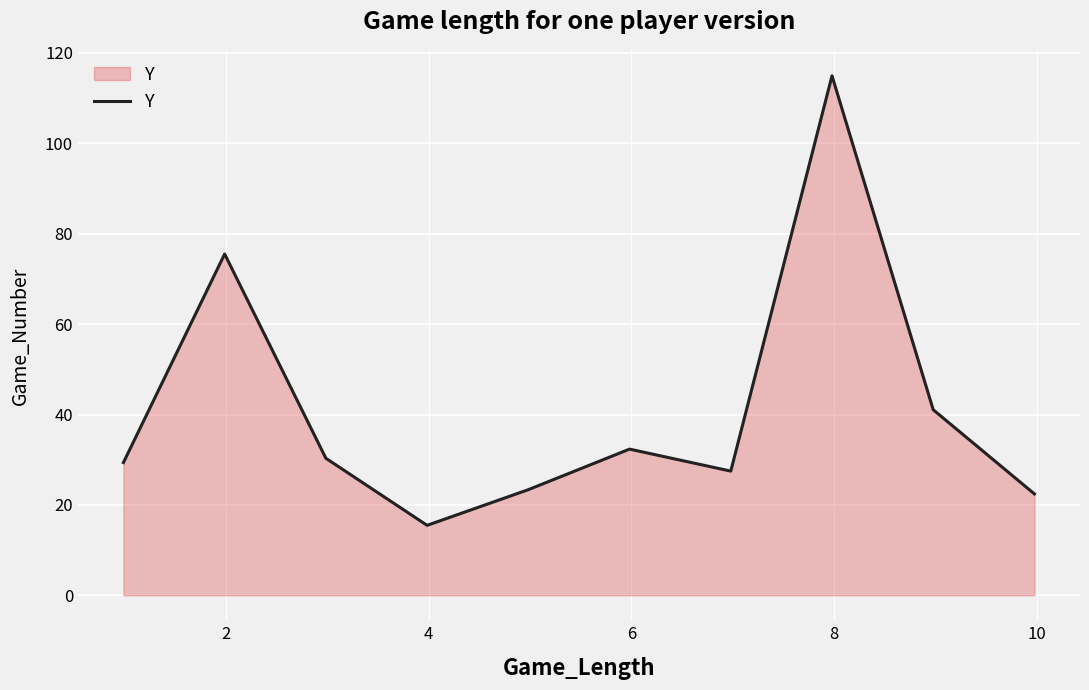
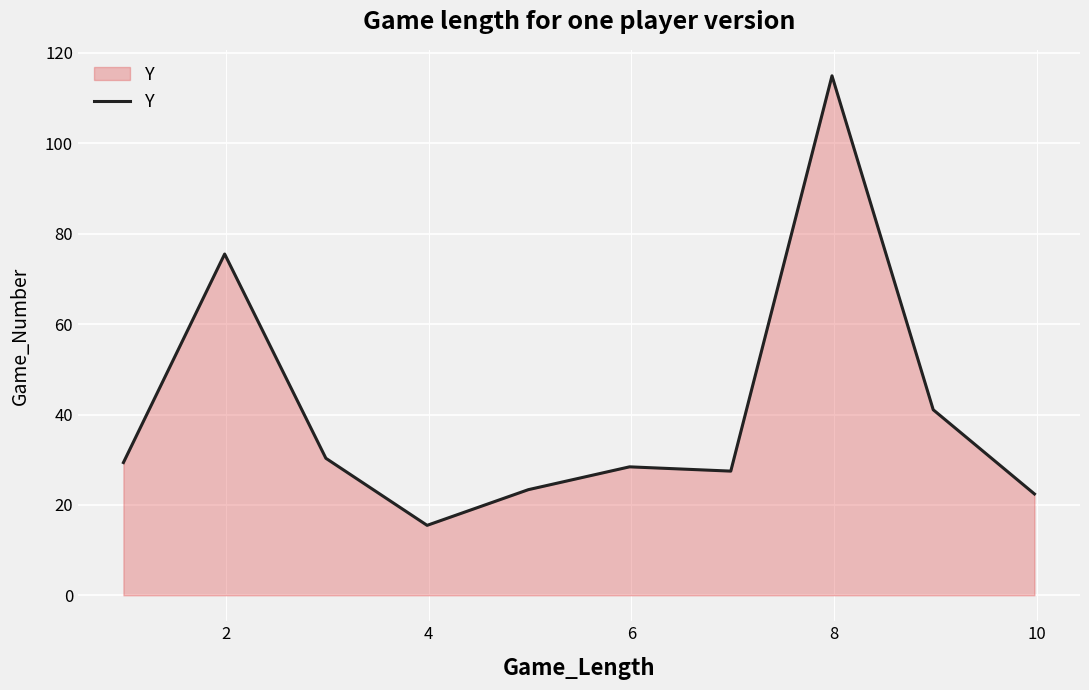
  {
    "2": 76,
    "4": 15,
-   "6": 32
+   "6": 28
  }
